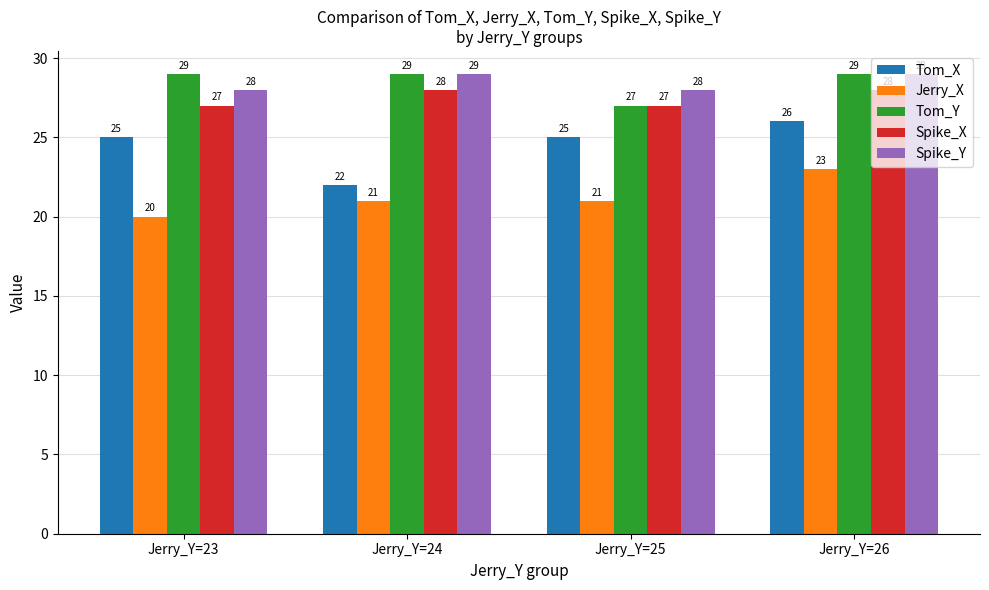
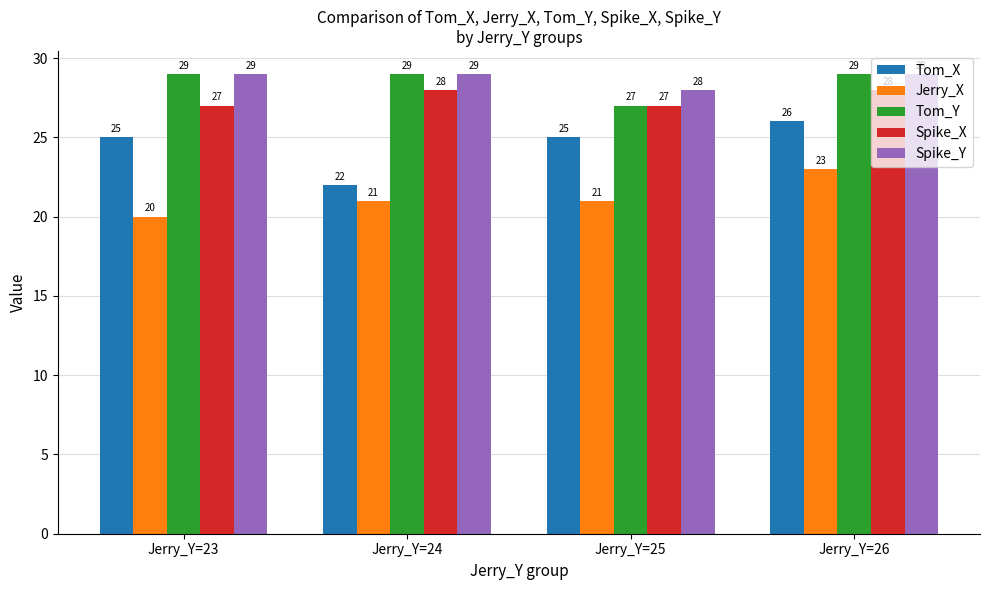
  {
    "Tom_X": {
      "Jerry_Y=23": 25,
      "Jerry_Y=24": 22,
      "Jerry_Y=25": 25,
      "Jerry_Y=26": 26
    },
    "Jerry_X": {
      "Jerry_Y=23": 20,
      "Jerry_Y=24": 21,
      "Jerry_Y=25": 21,
      "Jerry_Y=26": 23
    },
    "Tom_Y": {
      "Jerry_Y=23": 29,
      "Jerry_Y=24": 29,
      "Jerry_Y=25": 27,
      "Jerry_Y=26": 29
    },
    "Spike_X": {
      "Jerry_Y=23": 27,
      "Jerry_Y=24": 28,
      "Jerry_Y=25": 27
    },
    "Spike_Y": {
-     "Jerry_Y=23": 28,
+     "Jerry_Y=23": 29,
      "Jerry_Y=24": 29,
      "Jerry_Y=25": 28
    }
  }
